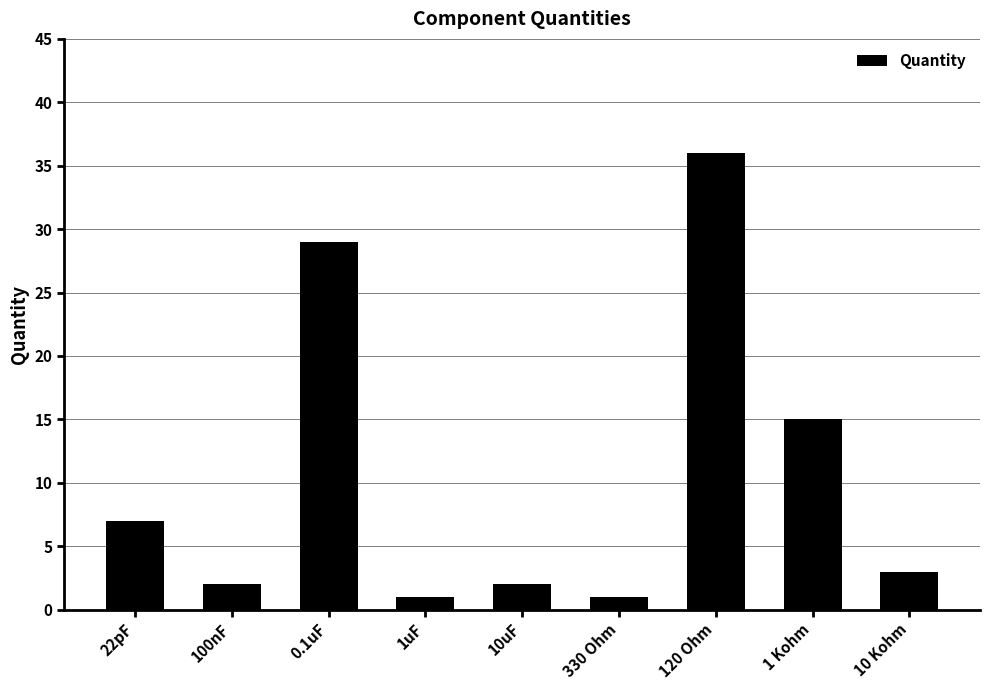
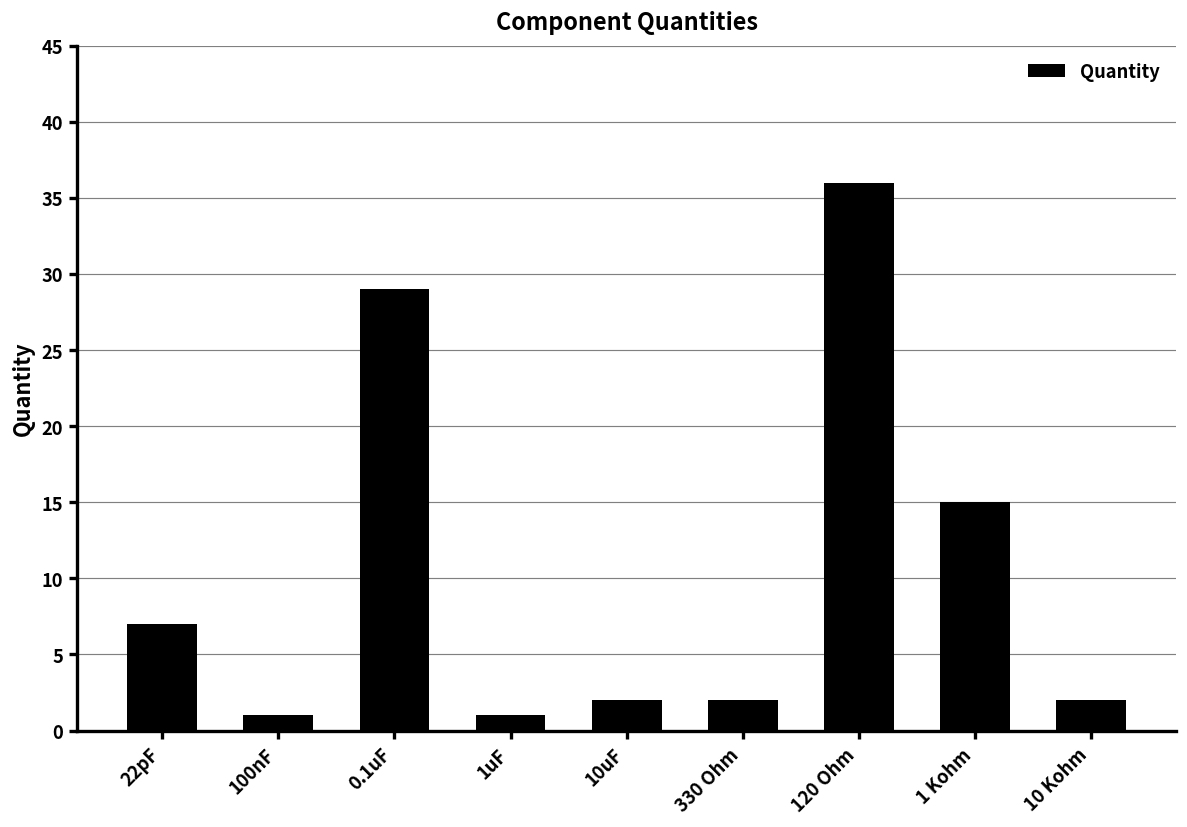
  {
    "22pF": 7,
-   "100nF": 2,
+   "100nF": 1,
    "0.1uF": 29,
    "1uF": 1,
    "10uF": 2,
-   "330 Ohm": 1,
+   "330 Ohm": 2,
    "120 Ohm": 36,
    "1 Kohm": 15,
-   "10 Kohm": 3
+   "10 Kohm": 2
  }
